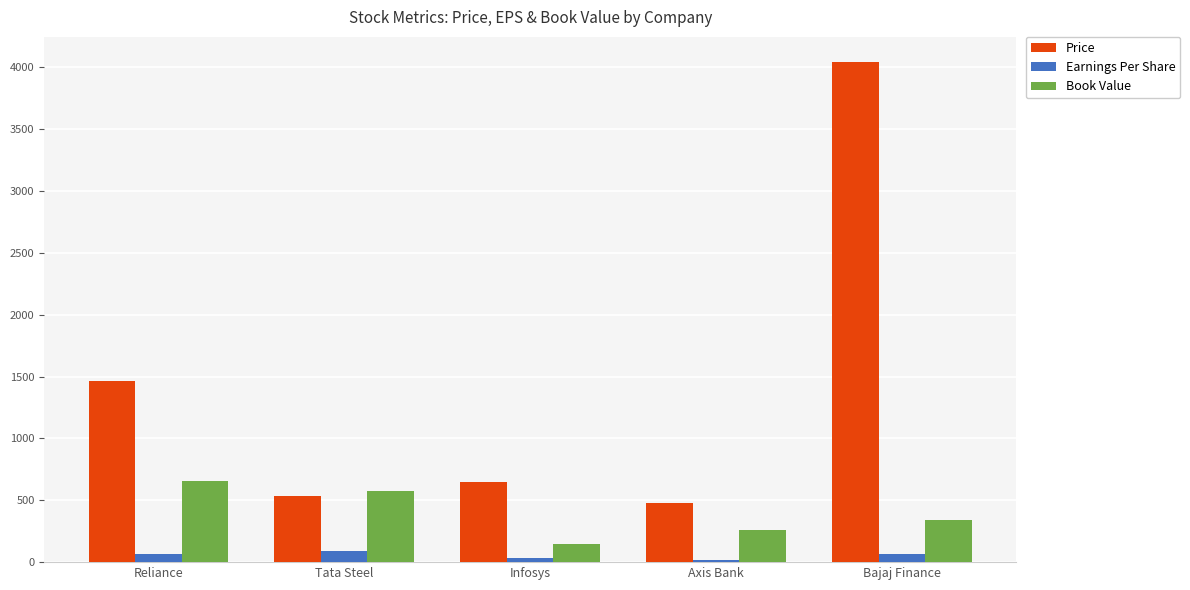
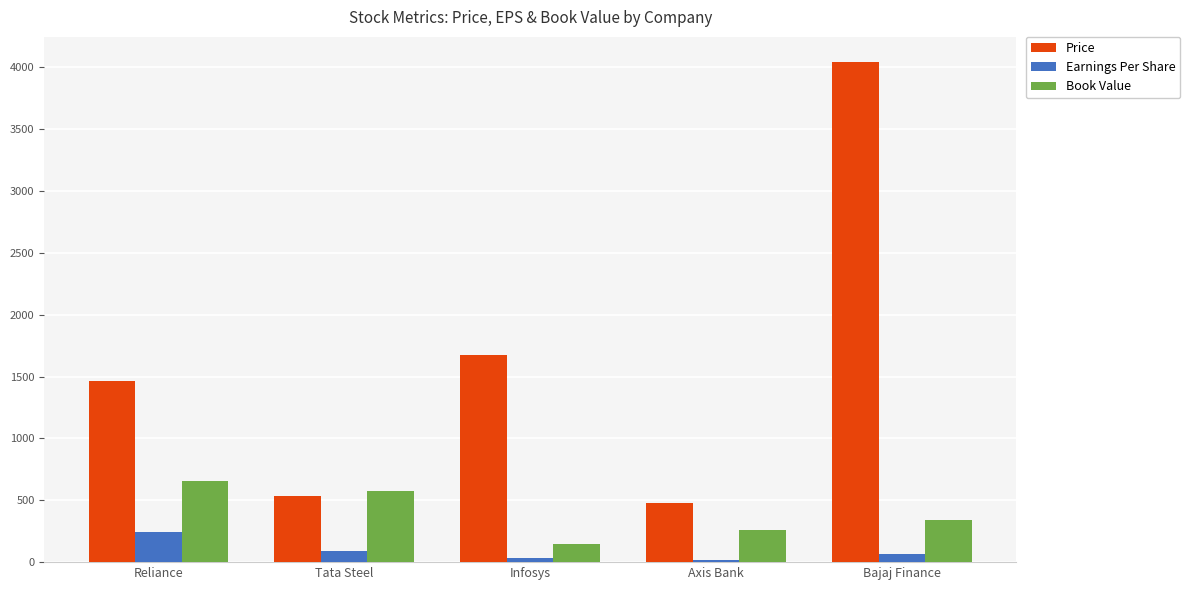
  {
    "Price": {
      "Reliance": 1470,
      "Tata Steel": 540,
-     "Infosys": 650,
+     "Infosys": 1680,
      "Axis Bank": 480,
      "Bajaj Finance": 4040
    },
    "Earnings Per Share": {
-     "Reliance": 70,
+     "Reliance": 240,
      "Tata Steel": 90,
      "Infosys": 40,
      "Bajaj Finance": 70
    },
    "Book Value": {
      "Reliance": 650,
      "Tata Steel": 570,
      "Infosys": 150,
      "Axis Bank": 260,
      "Bajaj Finance": 340
    }
  }
